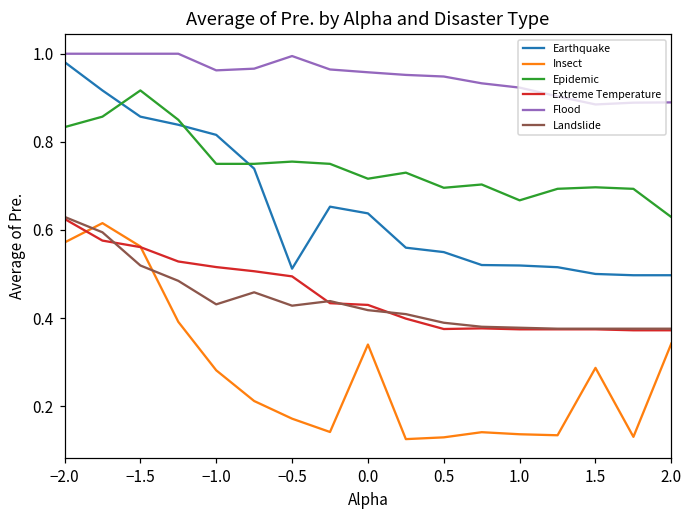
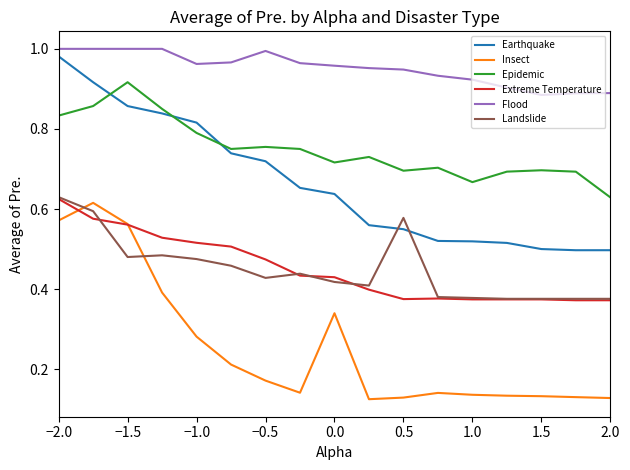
  {
    "Earthquake": {
      "−2.0": 0.98,
      "−1.5": 0.86,
      "−1.0": 0.82,
-     "−0.5": 0.51,
+     "−0.5": 0.72,
      "0.0": 0.64,
      "0.5": 0.55,
      "1.0": 0.52,
      "1.5": 0.50,
      "2.0": 0.50
    },
    "Insect": {
      "−2.0": 0.57,
      "−1.0": 0.28,
      "−0.5": 0.17,
      "0.0": 0.34,
      "0.5": 0.13,
      "1.0": 0.14,
-     "1.5": 0.29,
-     "2.0": 0.34
+     "1.5": 0.13,
+     "2.0": 0.13
    },
    "Epidemic": {
      "−2.0": 0.83,
      "−1.5": 0.92,
-     "−1.0": 0.75,
+     "−1.0": 0.79,
      "−0.5": 0.76,
      "0.0": 0.72,
      "0.5": 0.70,
      "1.0": 0.67,
      "1.5": 0.70,
      "2.0": 0.63
    },
    "Extreme Temperature": {
      "−1.0": 0.52,
-     "−0.5": 0.49,
+     "−0.5": 0.47,
      "0.0": 0.43,
      "0.5": 0.38
    },
    "Flood": {
      "−2.0": 1.00,
      "−1.5": 1.00,
      "−1.0": 0.96,
      "−0.5": 0.99,
      "0.0": 0.96,
      "0.5": 0.95,
      "2.0": 0.89
    },
    "Landslide": {
-     "−1.5": 0.52,
-     "−1.0": 0.43,
+     "−1.5": 0.48,
+     "−1.0": 0.48,
      "−0.5": 0.43,
      "0.0": 0.42,
-     "0.5": 0.39
+     "0.5": 0.58
    }
  }
